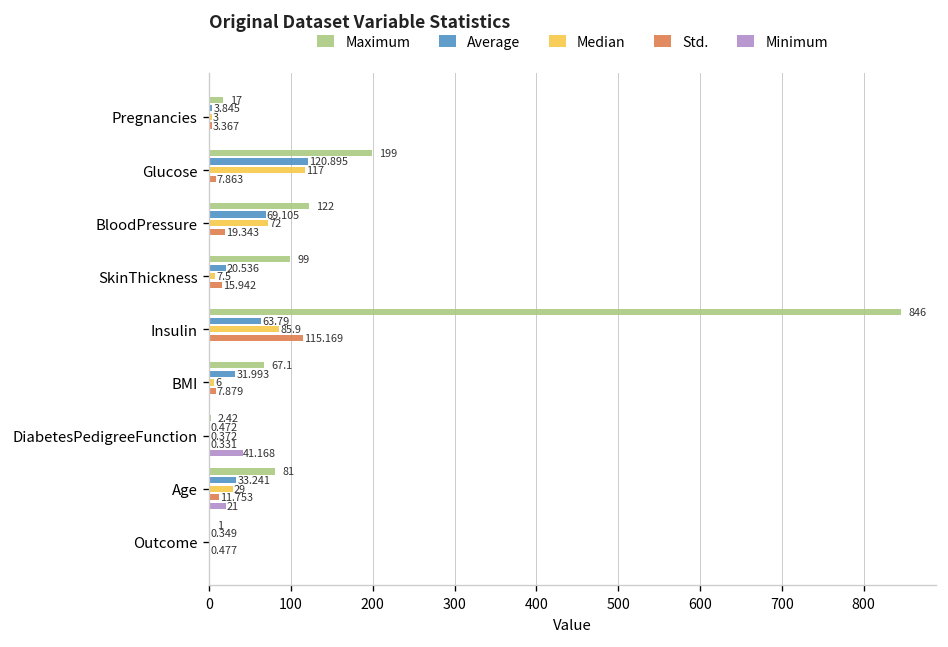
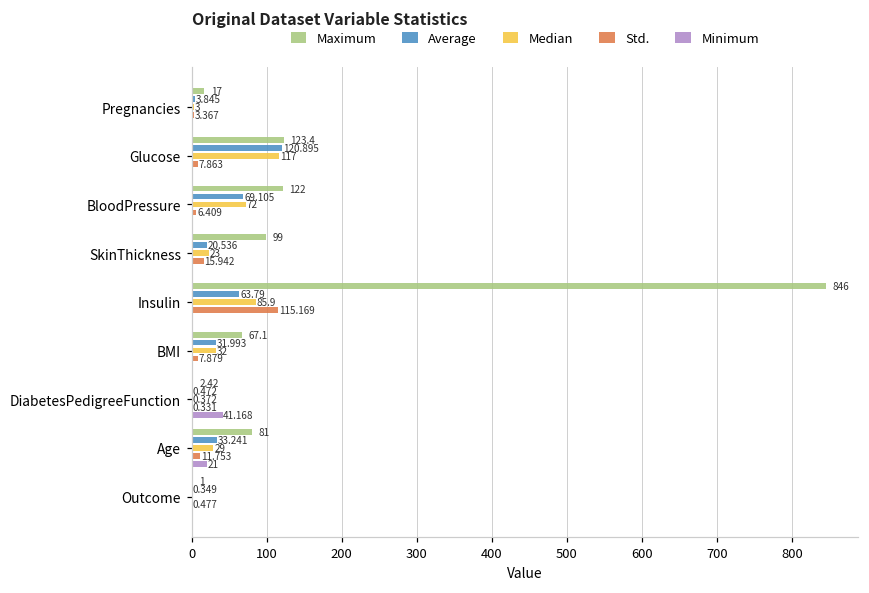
  {
    "Maximum": {
-     "Glucose": 199,
+     "Glucose": 123.4,
      "BloodPressure": 122,
      "SkinThickness": 99,
      "Insulin": 846,
      "BMI": 67.1,
      "Age": 81
    },
    "Average": {
      "Pregnancies": 3.845,
      "Glucose": 120.895,
      "BloodPressure": 69.105,
      "SkinThickness": 20.536,
      "Insulin": 63.79,
      "BMI": 31.993,
      "Age": 33.241,
      "Outcome": 0.349
    },
    "Median": {
-     "SkinThickness": 7.5,
+     "SkinThickness": 23,
      "Insulin": 85.9,
-     "BMI": 6
+     "BMI": 32
    },
    "Std.": {
      "Pregnancies": 3.367,
      "Glucose": 7.863,
-     "BloodPressure": 19.343,
+     "BloodPressure": 6.409,
      "SkinThickness": 15.942,
      "Insulin": 115.169,
      "BMI": 7.879,
      "Age": 11.753,
      "Outcome": 0.477
    },
    "Minimum": {
      "DiabetesPedigreeFunction": 41.168
    }
  }
